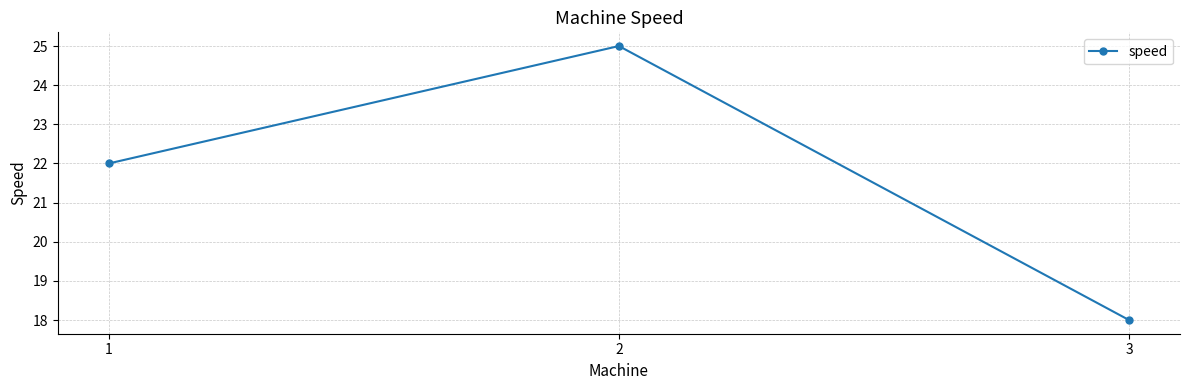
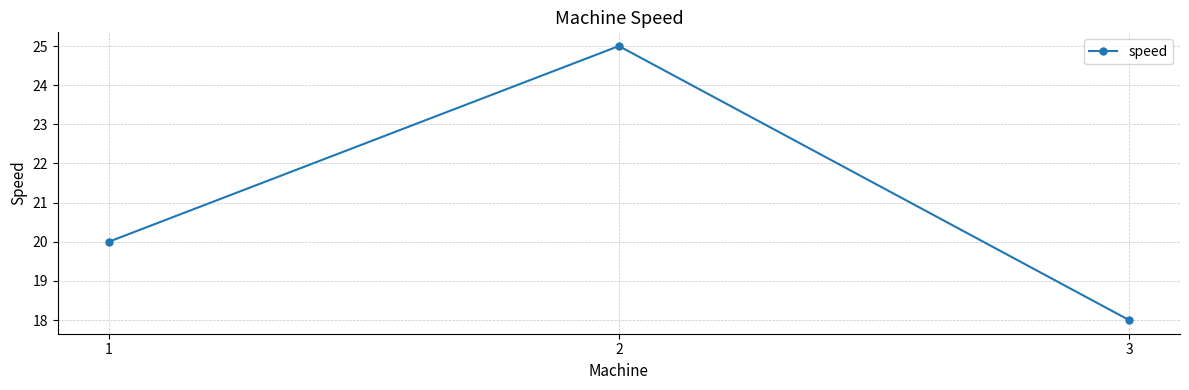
  {
-   "1": 22,
+   "1": 20,
    "2": 25,
    "3": 18
  }
